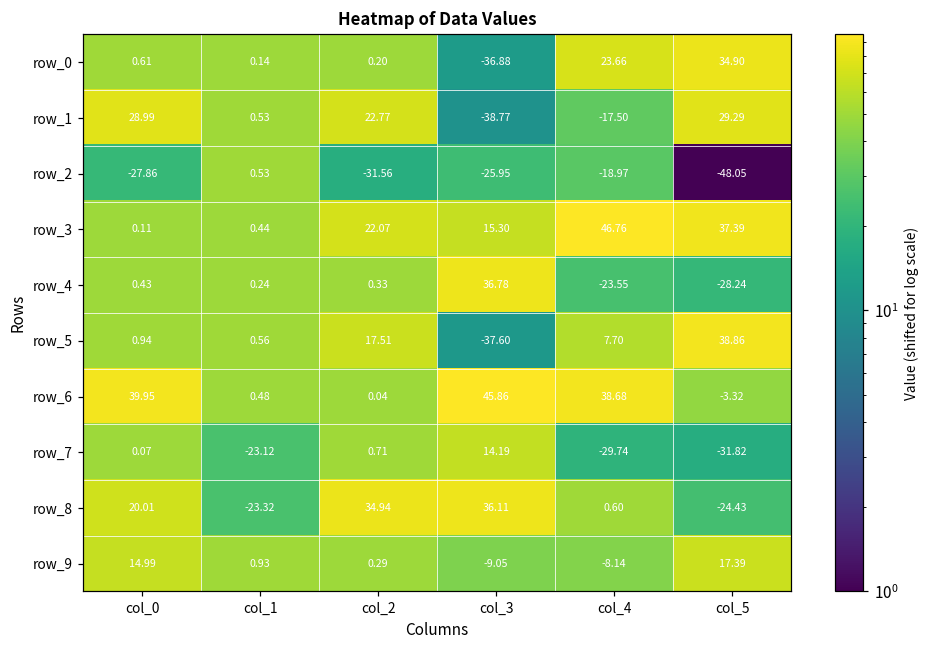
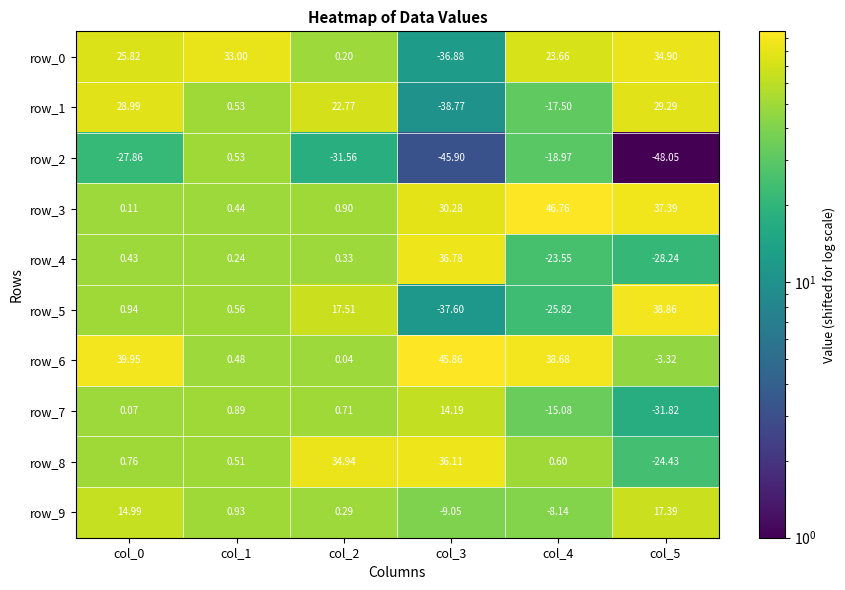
  {
    "row_0": {
-     "col_0": 0.61,
-     "col_1": 0.14,
+     "col_0": 25.82,
+     "col_1": 33.00,
      "col_2": 0.20,
      "col_3": -36.88,
      "col_4": 23.66,
      "col_5": 34.90
    },
    "row_1": {
      "col_0": 28.99,
      "col_1": 0.53,
      "col_2": 22.77,
      "col_3": -38.77,
      "col_4": -17.50,
      "col_5": 29.29
    },
    "row_2": {
      "col_0": -27.86,
      "col_1": 0.53,
      "col_2": -31.56,
-     "col_3": -25.95,
+     "col_3": -45.90,
      "col_4": -18.97,
      "col_5": -48.05
    },
    "row_3": {
      "col_0": 0.11,
      "col_1": 0.44,
-     "col_2": 22.07,
-     "col_3": 15.30,
+     "col_2": 0.90,
+     "col_3": 30.28,
      "col_4": 46.76,
      "col_5": 37.39
    },
    "row_4": {
      "col_0": 0.43,
      "col_1": 0.24,
      "col_2": 0.33,
      "col_3": 36.78,
      "col_4": -23.55,
      "col_5": -28.24
    },
    "row_5": {
      "col_0": 0.94,
      "col_1": 0.56,
      "col_2": 17.51,
      "col_3": -37.60,
-     "col_4": 7.70,
+     "col_4": -25.82,
      "col_5": 38.86
    },
    "row_6": {
      "col_0": 39.95,
      "col_1": 0.48,
      "col_2": 0.04,
      "col_3": 45.86,
      "col_4": 38.68,
      "col_5": -3.32
    },
    "row_7": {
      "col_0": 0.07,
-     "col_1": -23.12,
+     "col_1": 0.89,
      "col_2": 0.71,
      "col_3": 14.19,
-     "col_4": -29.74,
+     "col_4": -15.08,
      "col_5": -31.82
    },
    "row_8": {
-     "col_0": 20.01,
-     "col_1": -23.32,
+     "col_0": 0.76,
+     "col_1": 0.51,
      "col_2": 34.94,
      "col_3": 36.11,
      "col_4": 0.60,
      "col_5": -24.43
    },
    "row_9": {
      "col_0": 14.99,
      "col_1": 0.93,
      "col_2": 0.29,
      "col_3": -9.05,
      "col_4": -8.14,
      "col_5": 17.39
    }
  }
